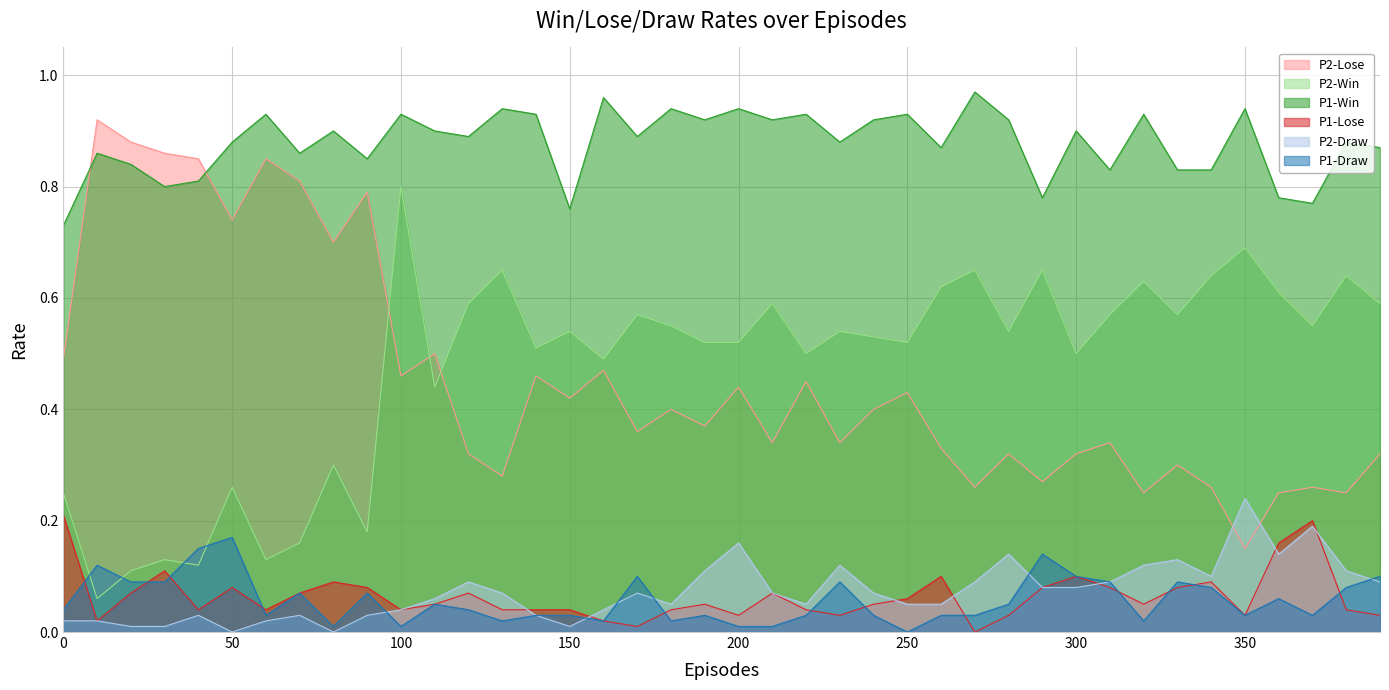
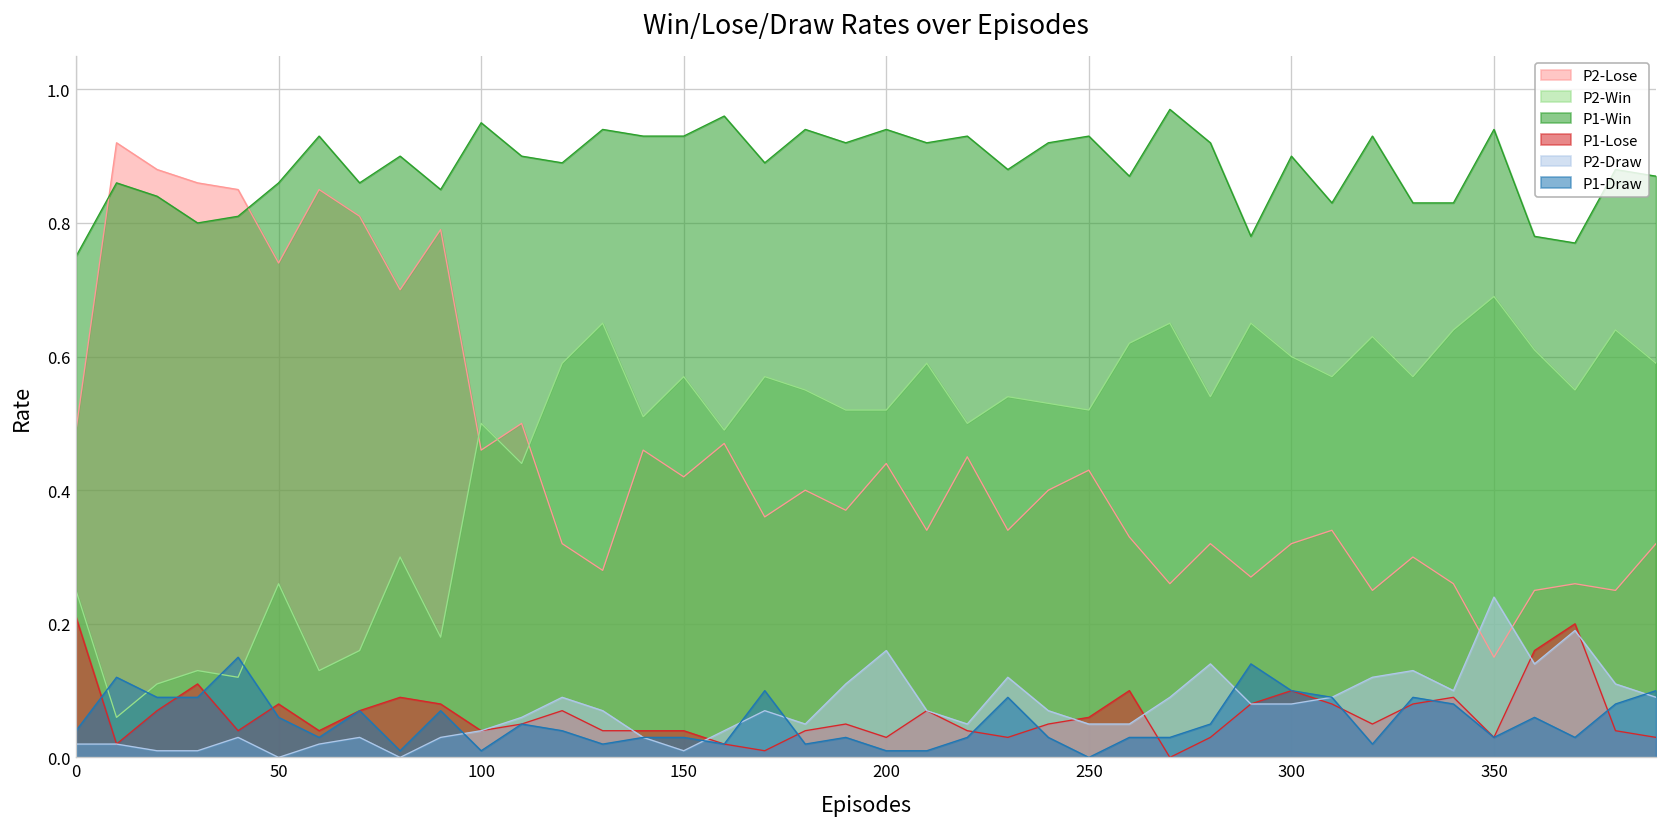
  {
    "P2-Lose": {
      "0": 0.49,
      "50": 0.74,
      "100": 0.46,
      "150": 0.42,
      "200": 0.44,
      "250": 0.43,
      "300": 0.32,
      "350": 0.15
    },
    "P2-Win": {
      "0": 0.25,
      "50": 0.26,
-     "100": 0.8,
-     "150": 0.54,
+     "100": 0.5,
+     "150": 0.57,
      "200": 0.52,
      "250": 0.52,
-     "300": 0.5,
+     "300": 0.6,
      "350": 0.69
    },
    "P1-Win": {
-     "0": 0.73,
-     "50": 0.88,
-     "100": 0.93,
-     "150": 0.76,
+     "0": 0.75,
+     "50": 0.86,
+     "100": 0.95,
+     "150": 0.93,
      "200": 0.94,
      "250": 0.93,
      "300": 0.90,
      "350": 0.94
    },
    "P1-Lose": {
      "0": 0.21,
      "50": 0.08,
      "150": 0.04,
      "200": 0.03,
      "250": 0.06
    },
    "P2-Draw": {
      "0": 0.02,
      "50": 0.00,
      "150": 0.01,
      "200": 0.16,
      "250": 0.05,
      "300": 0.08,
      "350": 0.24
    },
    "P1-Draw": {
      "0": 0.04,
-     "50": 0.17,
+     "50": 0.06,
      "100": 0.01,
      "150": 0.03,
      "200": 0.01,
      "250": 0.00
    }
  }
